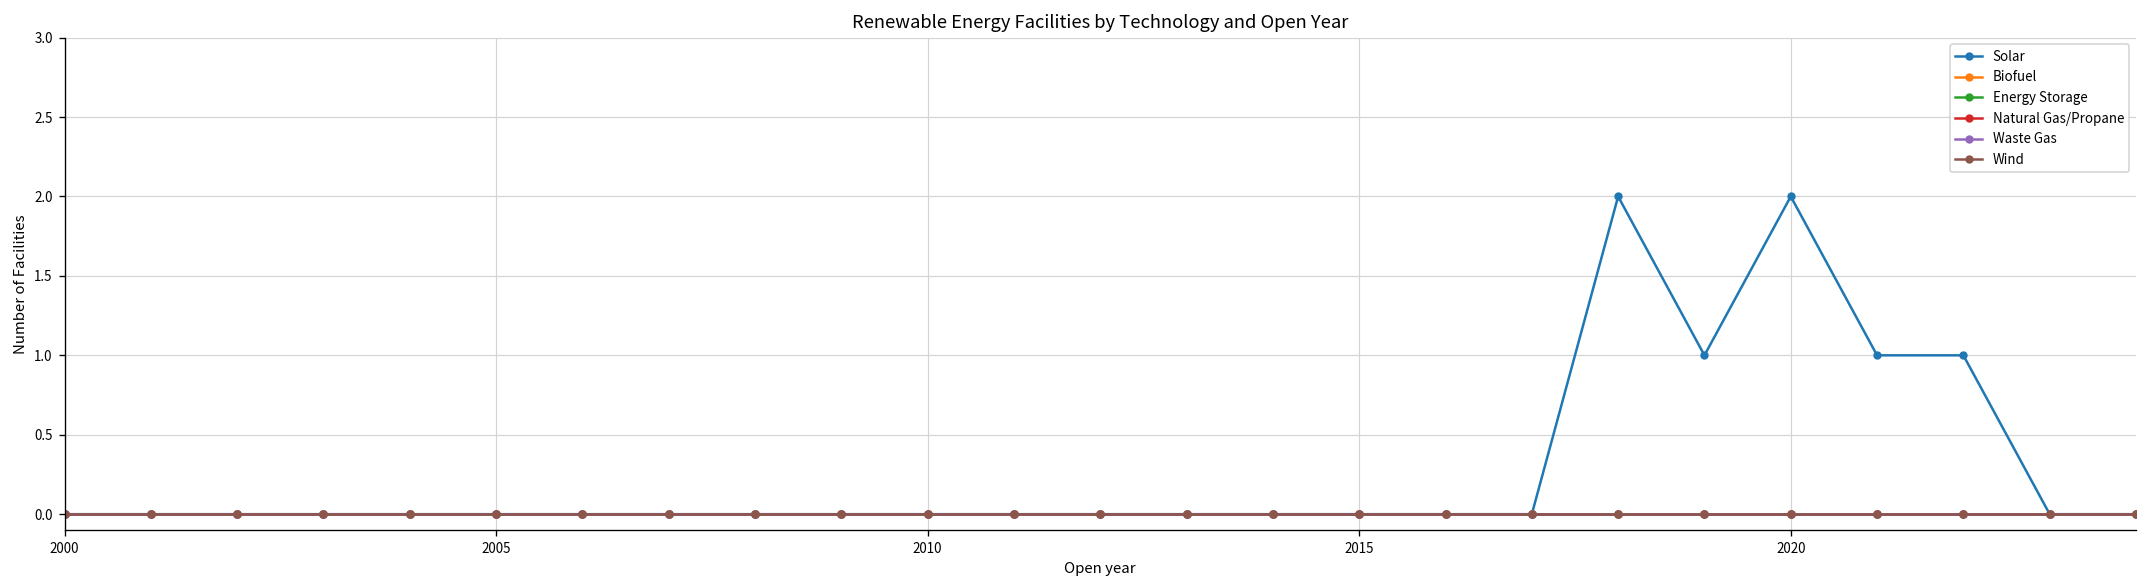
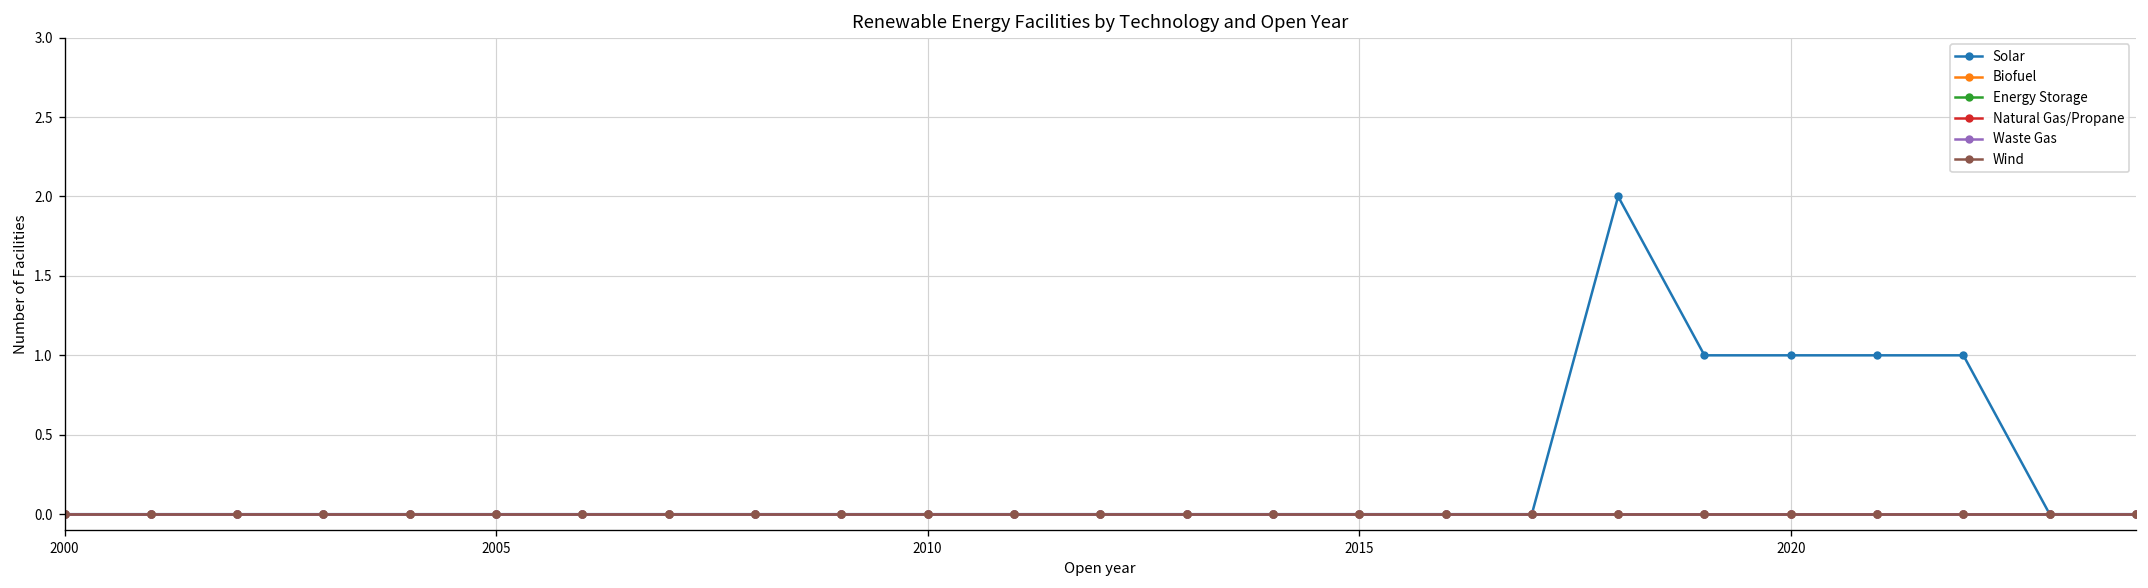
  {
    "Solar": {
-     "2020": 2
+     "2020": 1
    },
    "Wind": {
      "2020": 0
    }
  }
